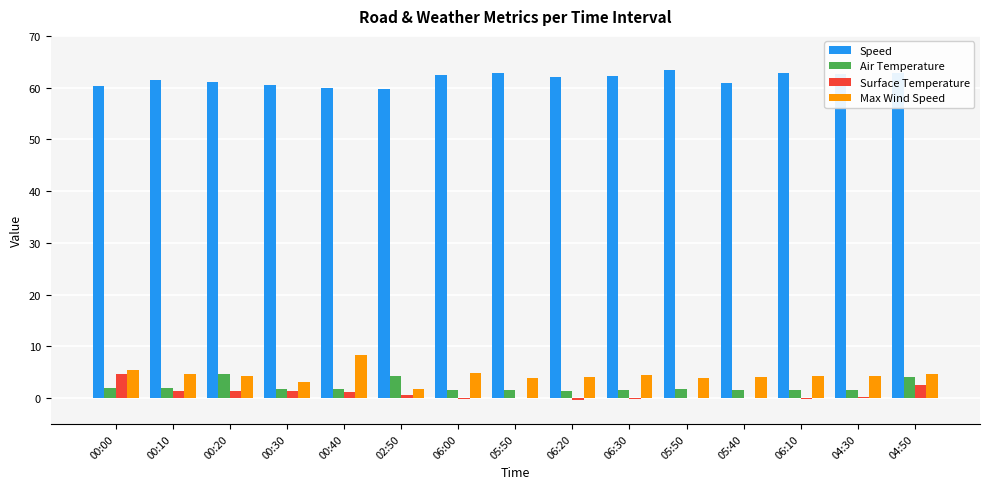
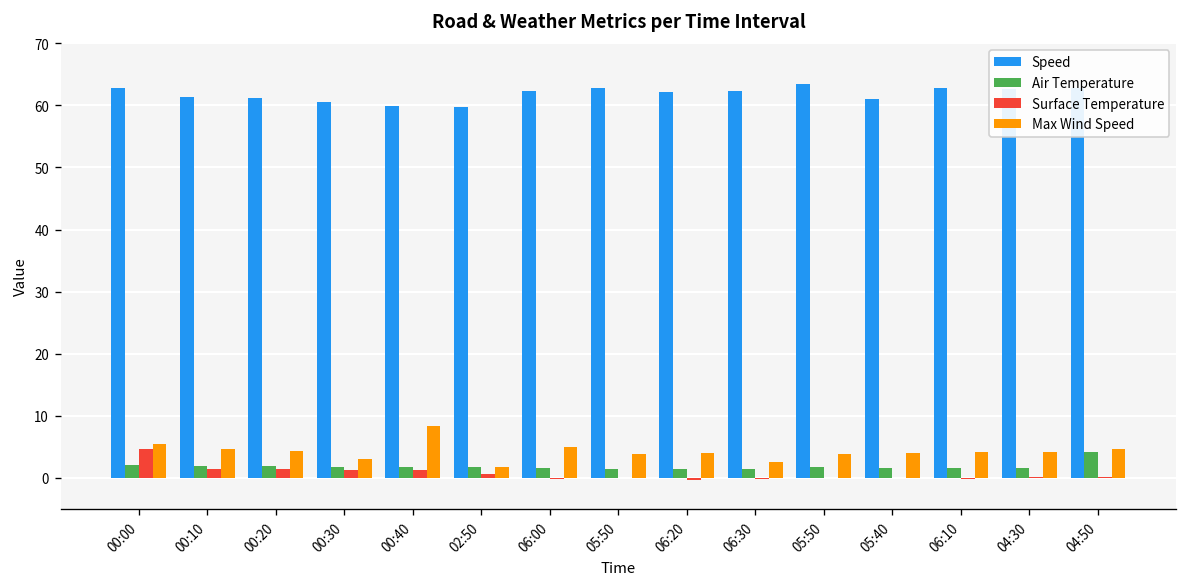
  {
    "Speed": {
-     "00:00": 60,
+     "00:00": 63,
      "00:10": 61,
      "00:20": 61,
      "00:30": 61,
      "00:40": 60,
      "02:50": 60,
      "06:00": 62,
      "06:20": 62,
      "06:30": 62,
      "05:40": 61,
      "06:10": 63
    },
    "Air Temperature": {
      "00:00": 2,
      "00:10": 2,
-     "00:20": 5,
+     "00:20": 2,
      "00:30": 2,
      "00:40": 2,
-     "02:50": 4,
+     "02:50": 2,
      "06:00": 2,
      "06:20": 1,
      "06:30": 2,
      "05:40": 2,
      "06:10": 2,
      "04:30": 2,
      "04:50": 4
    },
    "Surface Temperature": {
      "00:00": 5,
      "00:10": 1,
      "00:20": 1,
      "00:30": 1,
      "00:40": 1,
      "02:50": 1,
      "05:40": 0,
-     "04:50": 3
+     "04:50": 0
    },
    "Max Wind Speed": {
      "00:00": 6,
      "00:10": 5,
      "00:20": 4,
      "00:30": 3,
      "00:40": 8,
      "02:50": 2,
      "06:00": 5,
      "06:20": 4,
-     "06:30": 4,
+     "06:30": 3,
      "05:40": 4,
      "06:10": 4,
      "04:30": 4,
      "04:50": 5
    }
  }
